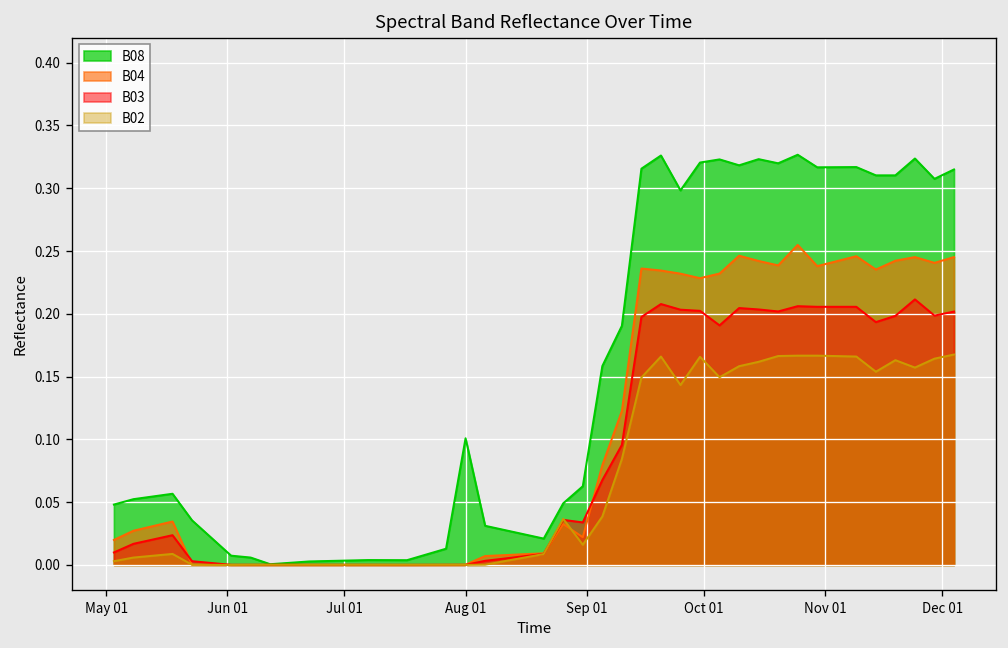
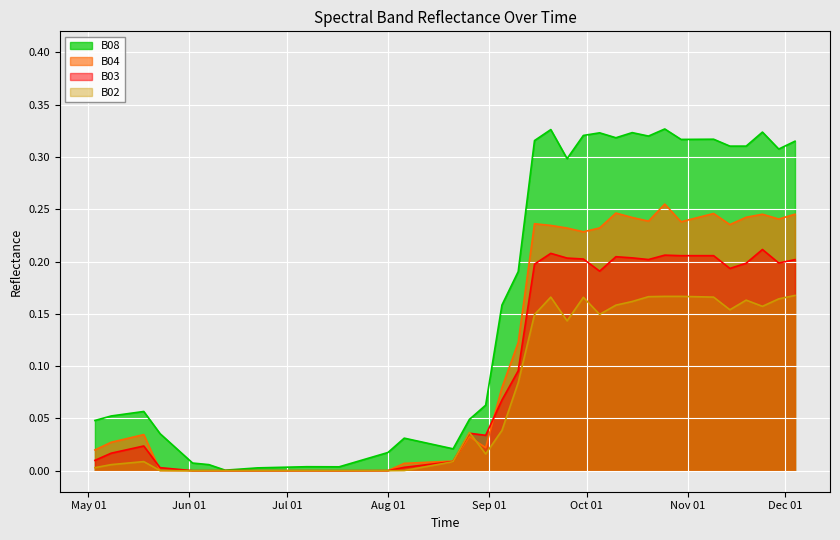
  {
    "B08": {
-     "Aug 01": 0.101
+     "Aug 01": 0.018
    }
  }
